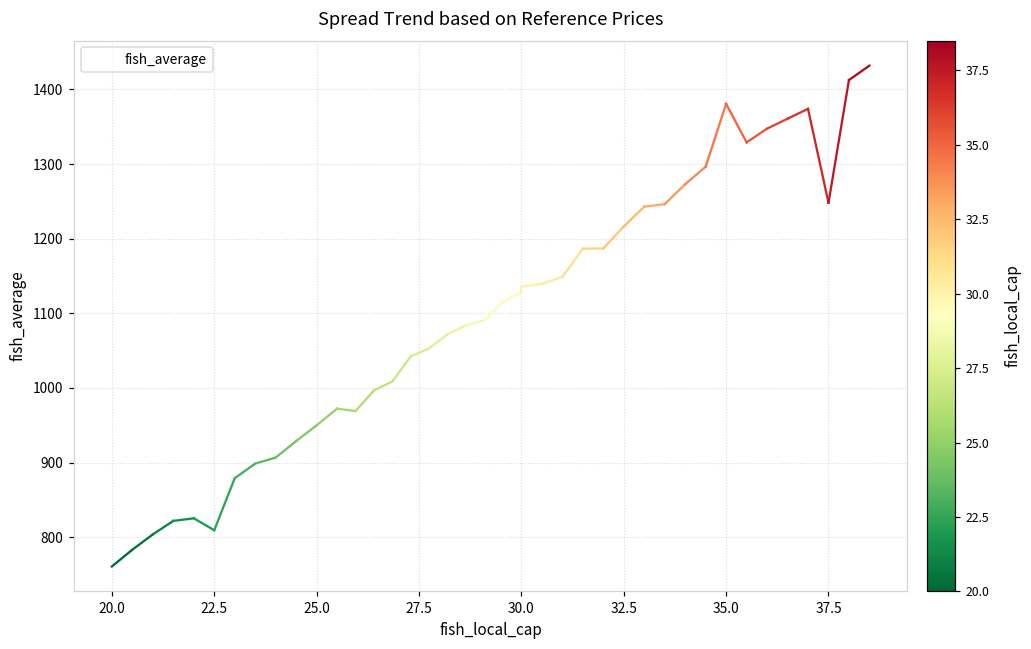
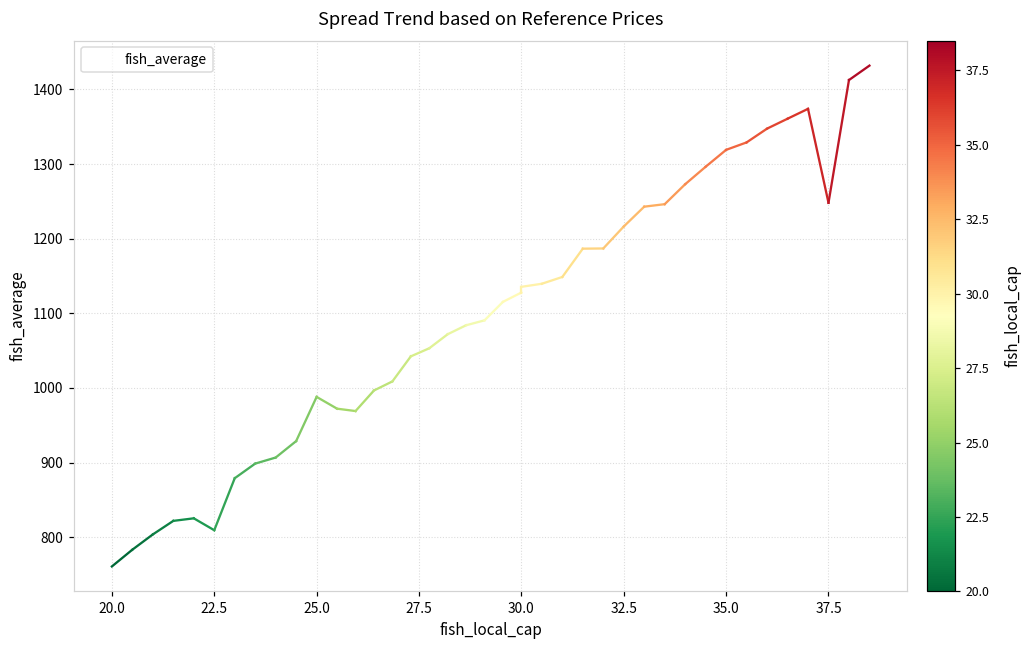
  {
    "fish_average": {
-     "25.0": 950,
-     "35.0": 1380
+     "25.0": 990,
+     "35.0": 1320
    }
  }
